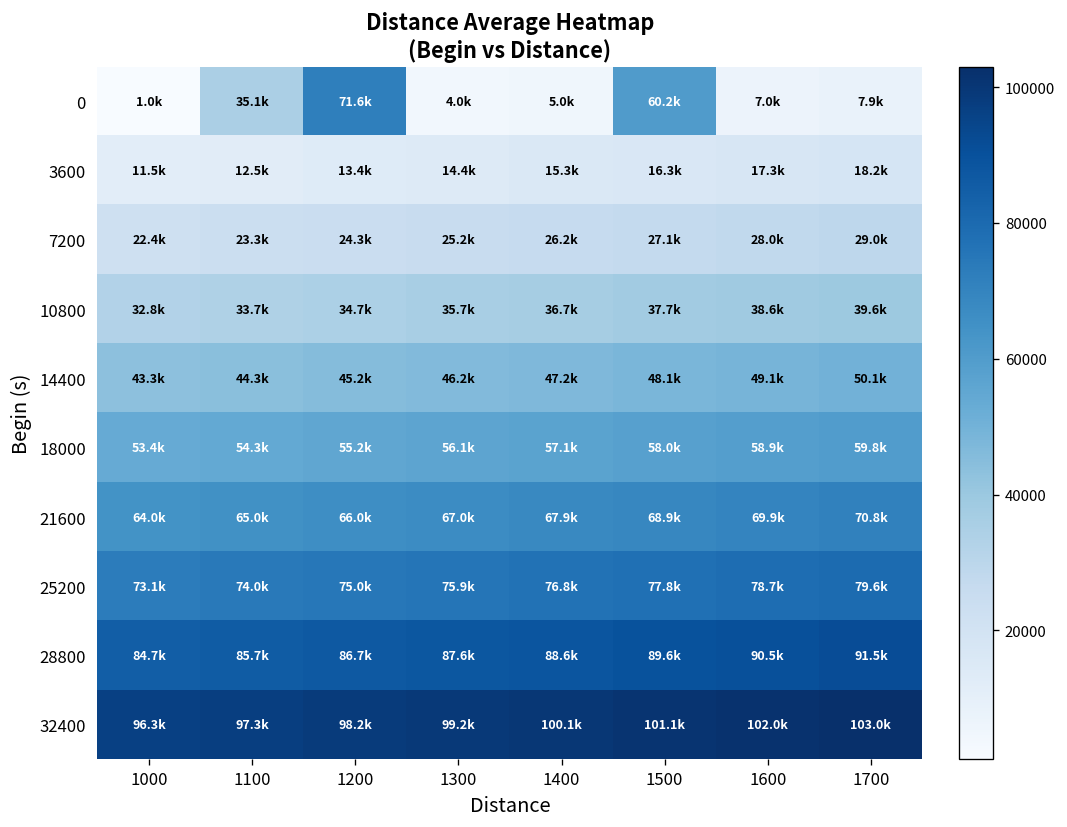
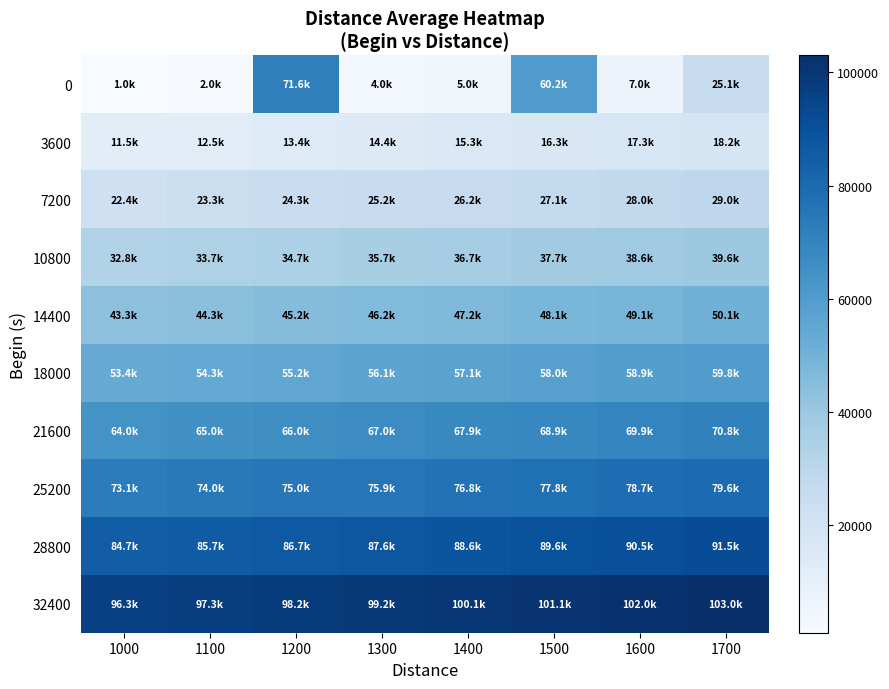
  {
    "0": {
      "1000": "1.0k",
-     "1100": "35.1k",
+     "1100": "2.0k",
      "1200": "71.6k",
      "1300": "4.0k",
      "1400": "5.0k",
      "1500": "60.2k",
      "1600": "7.0k",
-     "1700": "7.9k"
+     "1700": "25.1k"
    },
    "3600": {
      "1000": "11.5k",
      "1100": "12.5k",
      "1200": "13.4k",
      "1300": "14.4k",
      "1400": "15.3k",
      "1500": "16.3k",
      "1600": "17.3k",
      "1700": "18.2k"
    },
    "7200": {
      "1000": "22.4k",
      "1100": "23.3k",
      "1200": "24.3k",
      "1300": "25.2k",
      "1400": "26.2k",
      "1500": "27.1k",
      "1600": "28.0k",
      "1700": "29.0k"
    },
    "10800": {
      "1000": "32.8k",
      "1100": "33.7k",
      "1200": "34.7k",
      "1300": "35.7k",
      "1400": "36.7k",
      "1500": "37.7k",
      "1600": "38.6k",
      "1700": "39.6k"
    },
    "14400": {
      "1000": "43.3k",
      "1100": "44.3k",
      "1200": "45.2k",
      "1300": "46.2k",
      "1400": "47.2k",
      "1500": "48.1k",
      "1600": "49.1k",
      "1700": "50.1k"
    },
    "18000": {
      "1000": "53.4k",
      "1100": "54.3k",
      "1200": "55.2k",
      "1300": "56.1k",
      "1400": "57.1k",
      "1500": "58.0k",
      "1600": "58.9k",
      "1700": "59.8k"
    },
    "21600": {
      "1000": "64.0k",
      "1100": "65.0k",
      "1200": "66.0k",
      "1300": "67.0k",
      "1400": "67.9k",
      "1500": "68.9k",
      "1600": "69.9k",
      "1700": "70.8k"
    },
    "25200": {
      "1000": "73.1k",
      "1100": "74.0k",
      "1200": "75.0k",
      "1300": "75.9k",
      "1400": "76.8k",
      "1500": "77.8k",
      "1600": "78.7k",
      "1700": "79.6k"
    },
    "28800": {
      "1000": "84.7k",
      "1100": "85.7k",
      "1200": "86.7k",
      "1300": "87.6k",
      "1400": "88.6k",
      "1500": "89.6k",
      "1600": "90.5k",
      "1700": "91.5k"
    },
    "32400": {
      "1000": "96.3k",
      "1100": "97.3k",
      "1200": "98.2k",
      "1300": "99.2k",
      "1400": "100.1k",
      "1500": "101.1k",
      "1600": "102.0k",
      "1700": "103.0k"
    }
  }
